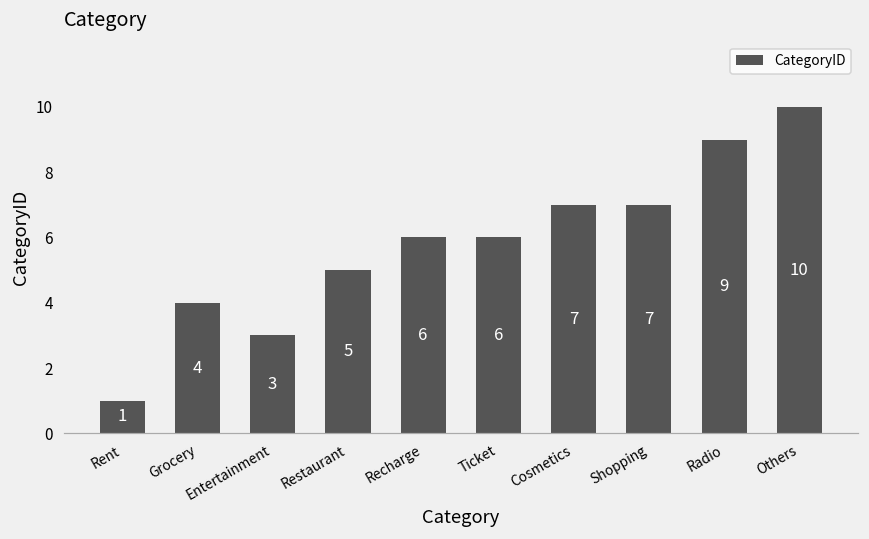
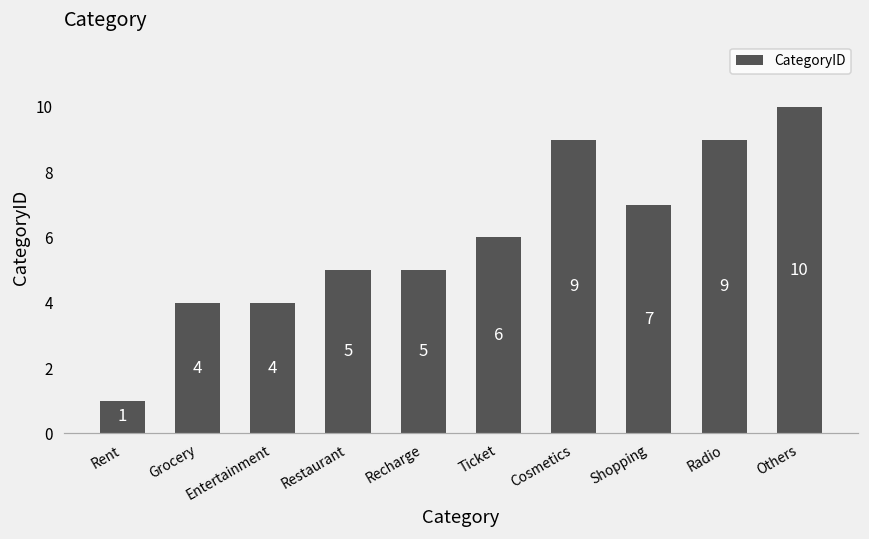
  {
    "Rent": 1,
    "Grocery": 4,
-   "Entertainment": 3,
+   "Entertainment": 4,
    "Restaurant": 5,
-   "Recharge": 6,
+   "Recharge": 5,
    "Ticket": 6,
-   "Cosmetics": 7,
+   "Cosmetics": 9,
    "Shopping": 7,
    "Radio": 9,
    "Others": 10
  }
